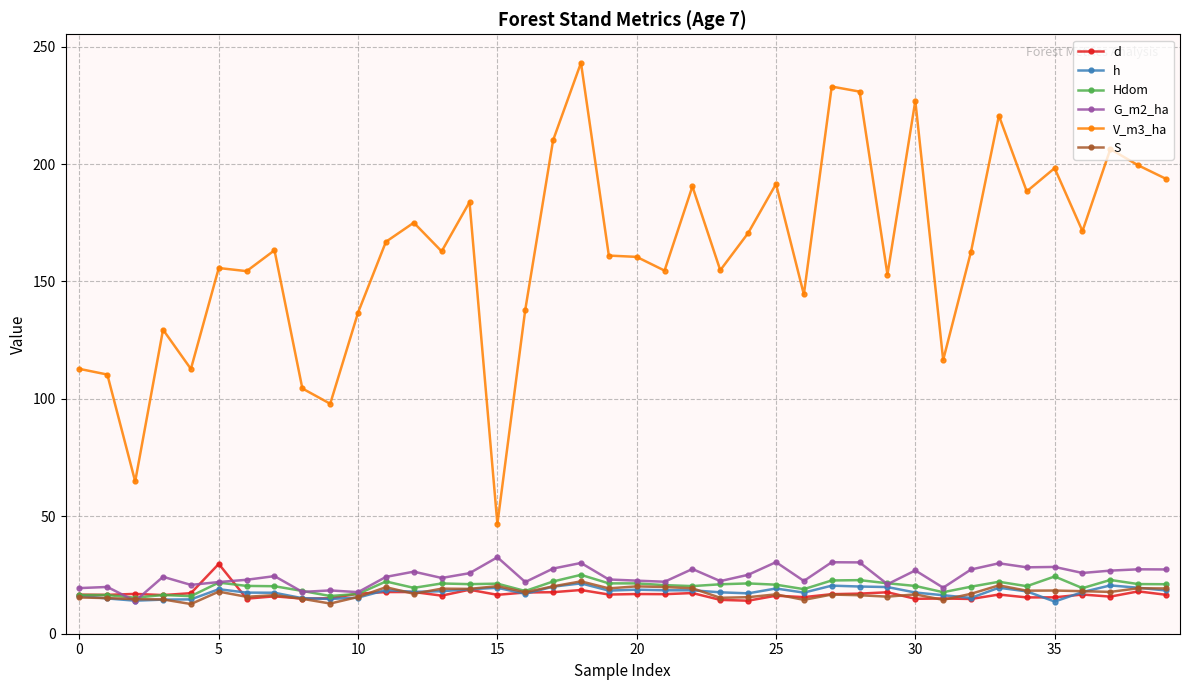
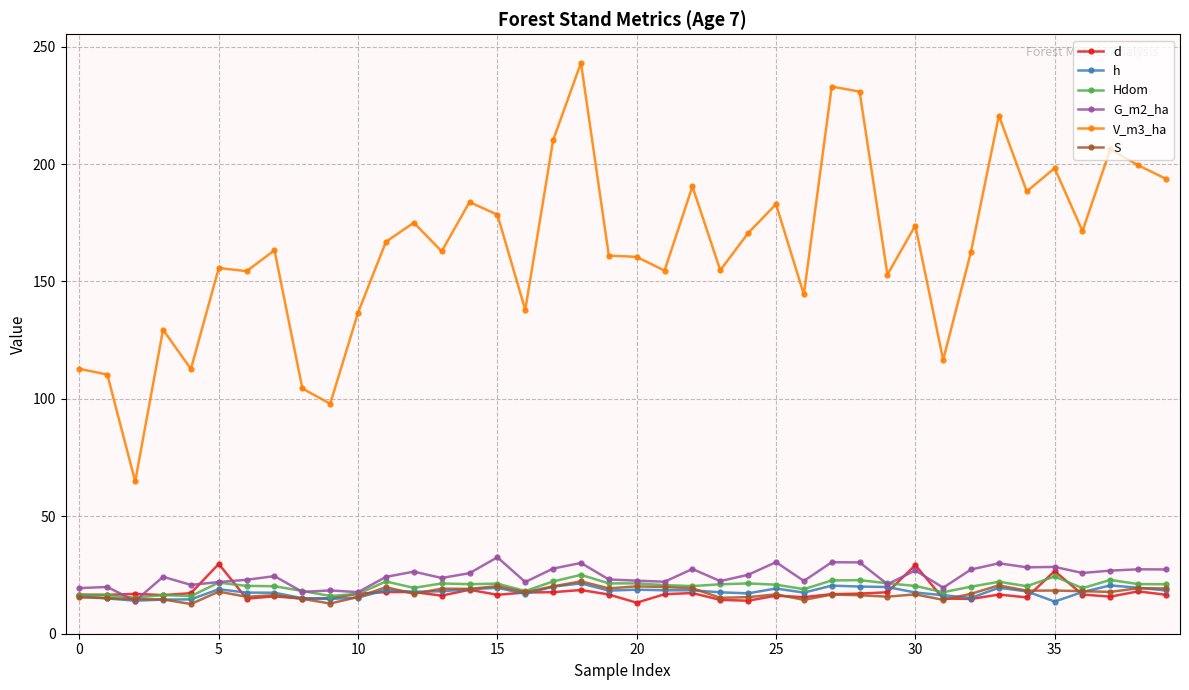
  {
    "d": {
      "5": 30,
      "15": 17,
-     "20": 17,
-     "30": 15,
-     "35": 15
+     "20": 13,
+     "30": 29,
+     "35": 27
    },
    "h": {
      "20": 19,
      "25": 19,
      "35": 14
    },
    "Hdom": {
      "20": 21,
      "25": 21,
      "30": 20,
      "35": 24
    },
    "G_m2_ha": {
      "0": 19,
      "15": 33,
      "20": 23,
      "25": 30,
      "30": 27,
      "35": 28
    },
    "V_m3_ha": {
      "0": 113,
      "5": 156,
      "10": 137,
-     "15": 47,
+     "15": 178,
      "20": 160,
-     "25": 192,
-     "30": 227,
+     "25": 183,
+     "30": 174,
      "35": 198
    },
    "S": {
      "20": 20,
      "35": 18
    }
  }
